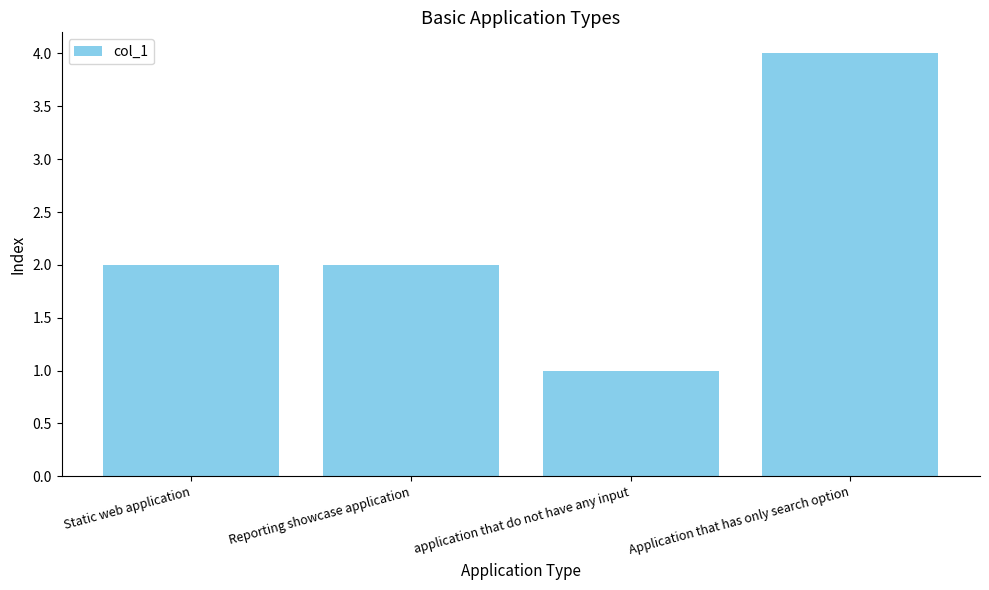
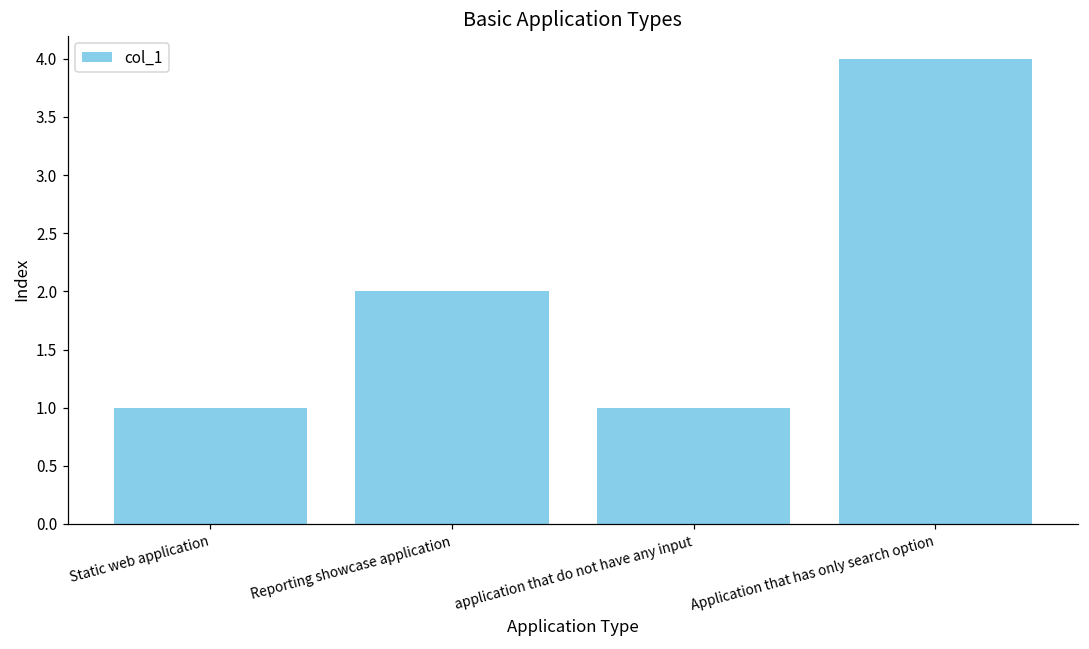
  {
-   "Static web application": 2,
+   "Static web application": 1,
    "Reporting showcase application": 2,
    "application that do not have any input": 1,
    "Application that has only search option": 4
  }
